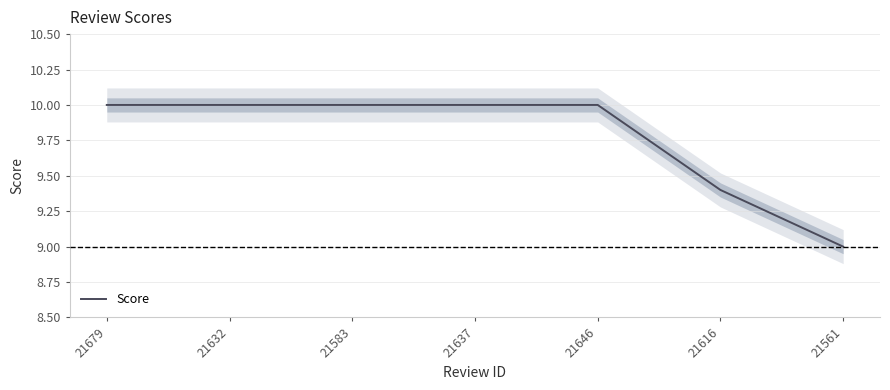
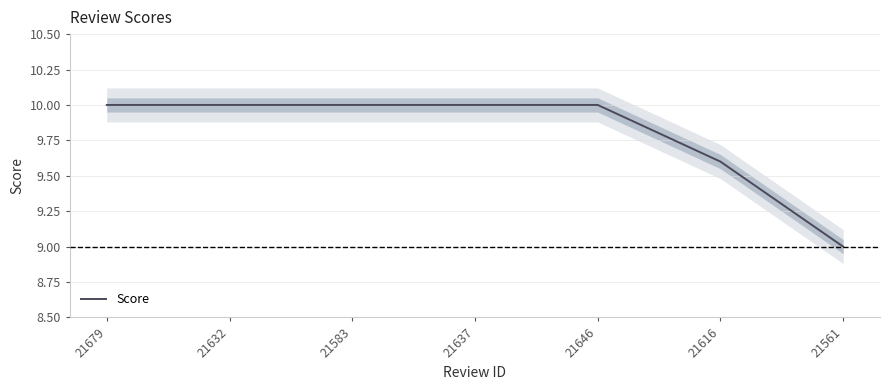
  {
    "Score": {
      "21679": 10.0,
      "21632": 10.0,
      "21583": 10.0,
      "21637": 10.0,
      "21646": 10.0,
-     "21616": 9.4,
+     "21616": 9.6,
      "21561": 9.0
    }
  }
